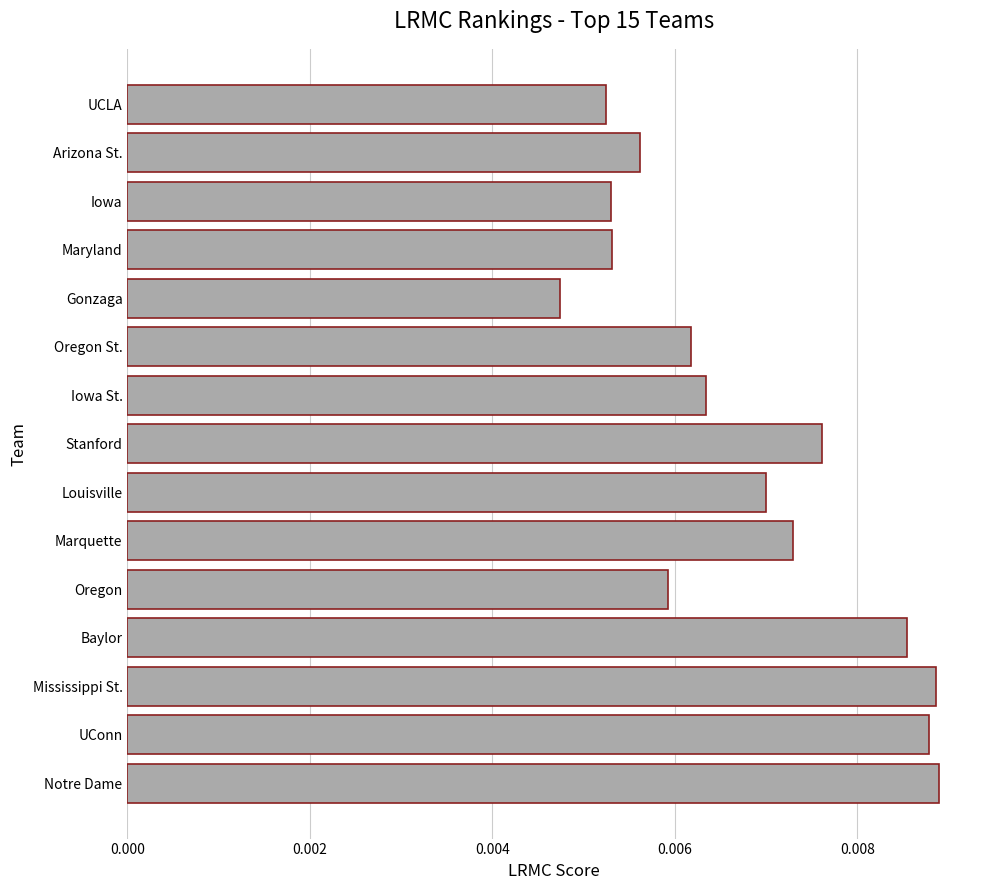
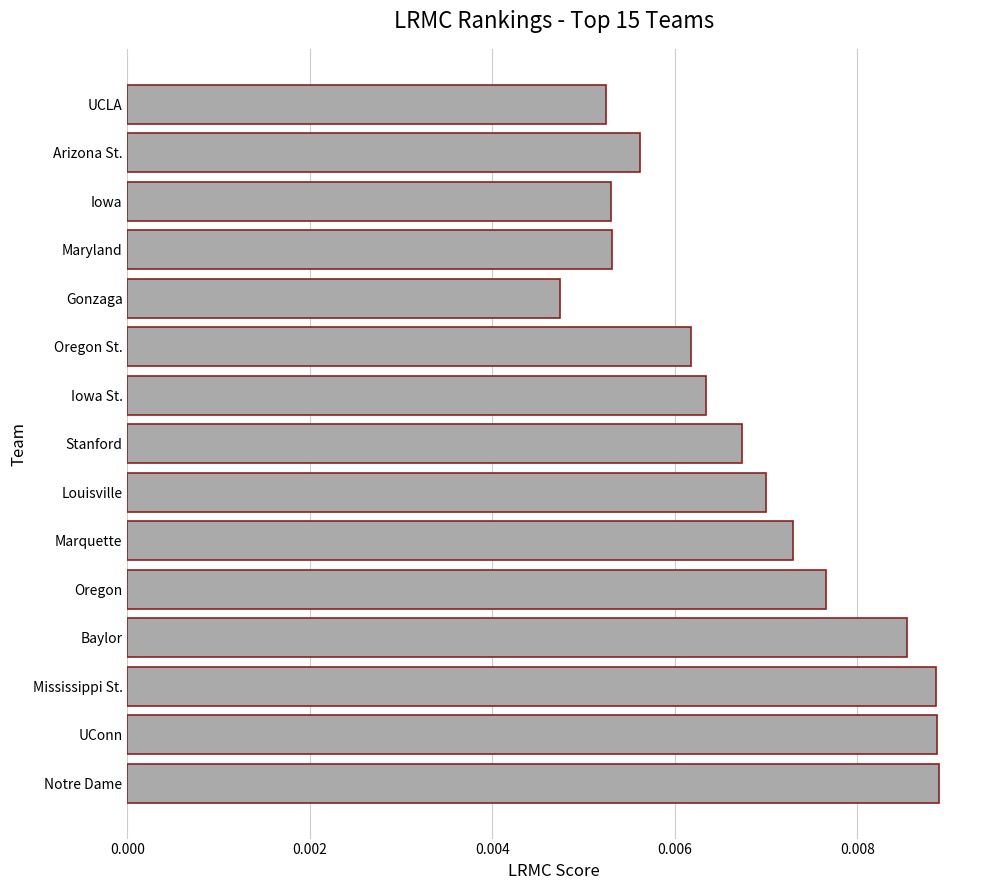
  {
    "UCLA": 0.0052,
    "Arizona St.": 0.0056,
    "Iowa": 0.0053,
    "Maryland": 0.0053,
    "Gonzaga": 0.0047,
    "Oregon St.": 0.0062,
    "Iowa St.": 0.0063,
-   "Stanford": 0.0076,
+   "Stanford": 0.0067,
    "Louisville": 0.0070,
    "Marquette": 0.0073,
-   "Oregon": 0.0059,
+   "Oregon": 0.0077,
    "Baylor": 0.0085,
    "Mississippi St.": 0.0089,
-   "UConn": 0.0088,
+   "UConn": 0.0089,
    "Notre Dame": 0.0089
  }
